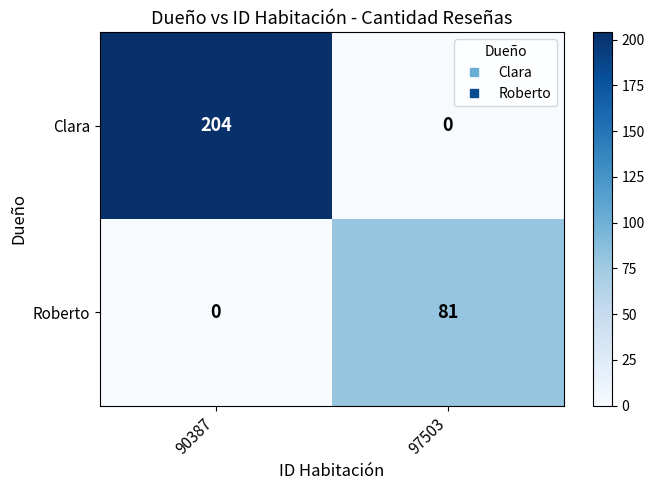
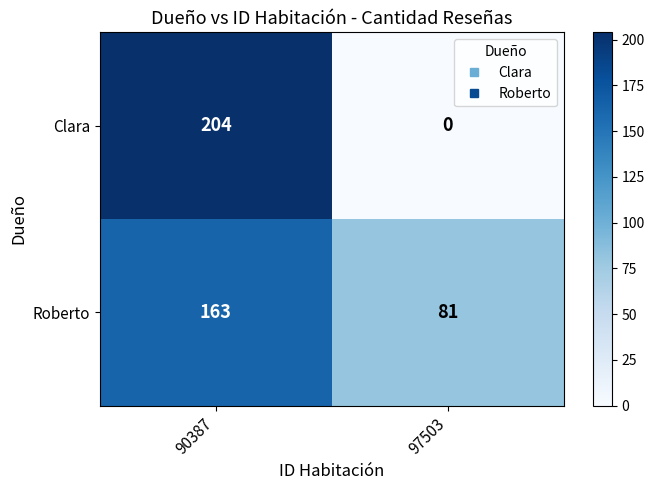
  {
    "Clara": {
      "90387": 204,
      "97503": 0
    },
    "Roberto": {
-     "90387": 0,
+     "90387": 163,
      "97503": 81
    }
  }
